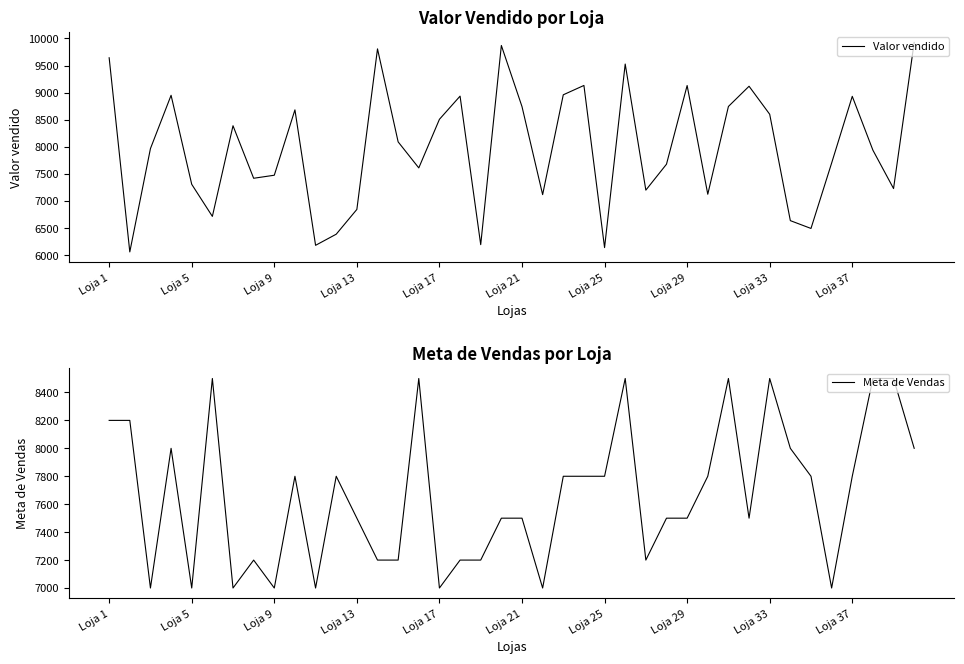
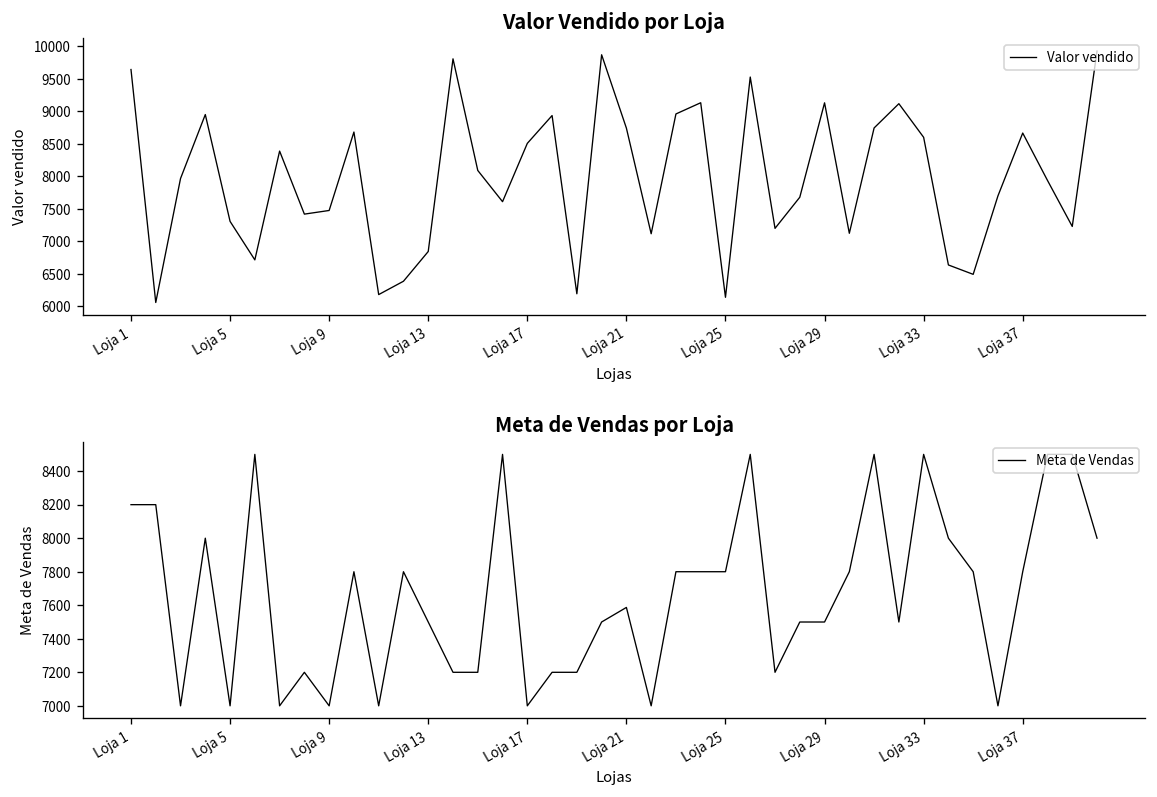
  {
    "Valor Vendido por Loja": {
      "Loja 1": 9600,
      "Loja 5": 7300,
      "Loja 9": 7500,
      "Loja 13": 6800,
      "Loja 17": 8500,
      "Loja 21": 8700,
      "Loja 25": 6100,
      "Loja 29": 9100,
      "Loja 33": 8600,
-     "Loja 37": 8900
+     "Loja 37": 8700
    },
    "Meta de Vendas por Loja": {
      "Loja 1": 8200,
      "Loja 5": 7000,
      "Loja 9": 7000,
      "Loja 13": 7500,
      "Loja 17": 7000,
-     "Loja 21": 7500,
+     "Loja 21": 7590,
      "Loja 25": 7800,
      "Loja 29": 7500,
      "Loja 33": 8500,
      "Loja 37": 7800
    }
  }
